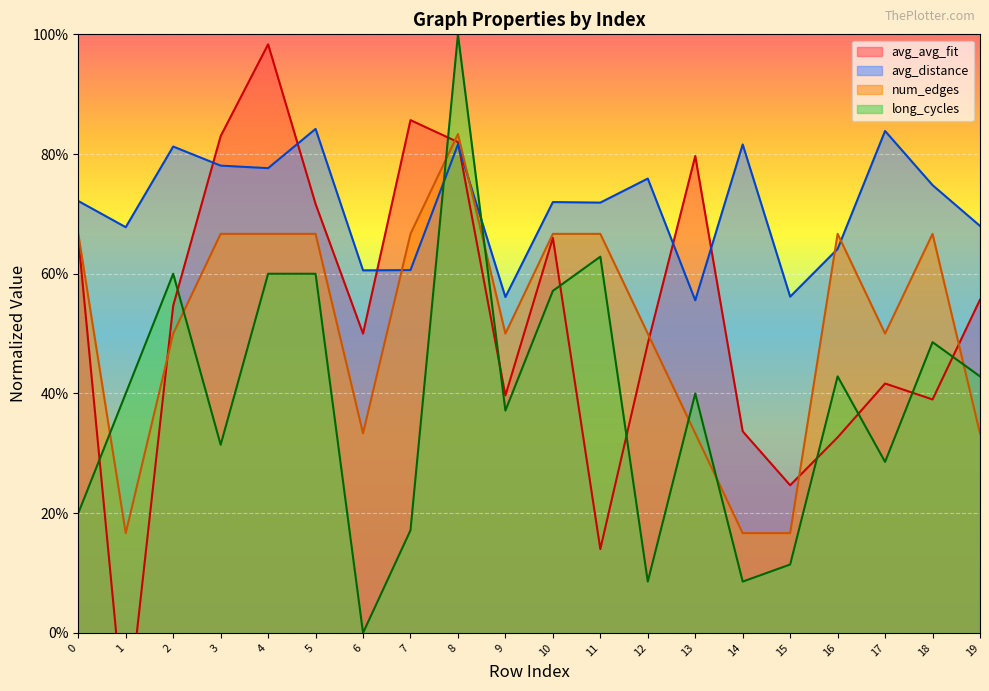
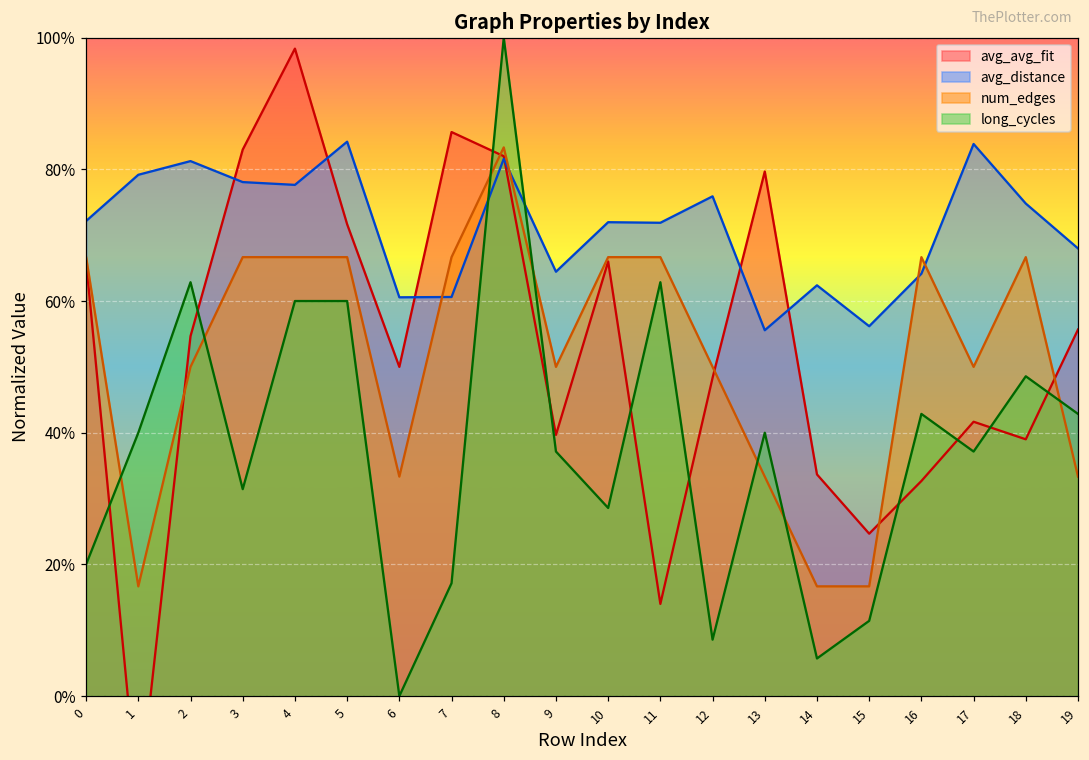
  {
    "avg_distance": {
      "0": "72%",
-     "1": "68%",
+     "1": "79%",
      "2": "81%",
      "3": "78%",
      "4": "78%",
      "5": "84%",
      "6": "61%",
      "7": "61%",
-     "9": "56%",
+     "9": "64%",
      "10": "72%",
      "11": "72%",
      "12": "76%",
      "13": "56%",
-     "14": "82%",
+     "14": "62%",
      "15": "56%",
      "16": "64%",
      "17": "84%",
      "18": "75%",
      "19": "68%"
    },
    "num_edges": {
      "0": "67%",
      "1": "17%",
      "2": "50%",
      "3": "67%",
      "4": "67%",
      "5": "67%",
      "6": "33%",
      "7": "67%",
      "8": "83%",
      "9": "50%",
      "10": "67%",
      "11": "67%",
      "12": "50%",
      "13": "33%",
      "14": "17%",
      "15": "17%",
      "16": "67%",
      "17": "50%",
      "18": "67%",
      "19": "33%"
    },
    "long_cycles": {
      "0": "20%",
      "1": "40%",
-     "2": "60%",
+     "2": "63%",
      "3": "31%",
      "4": "60%",
      "5": "60%",
      "6": "0%",
      "7": "17%",
      "8": "100%",
      "9": "37%",
-     "10": "57%",
+     "10": "29%",
      "11": "63%",
      "12": "9%",
      "13": "40%",
-     "14": "9%",
+     "14": "6%",
      "15": "11%",
      "16": "43%",
-     "17": "29%",
+     "17": "37%",
      "18": "49%",
      "19": "43%"
    }
  }
